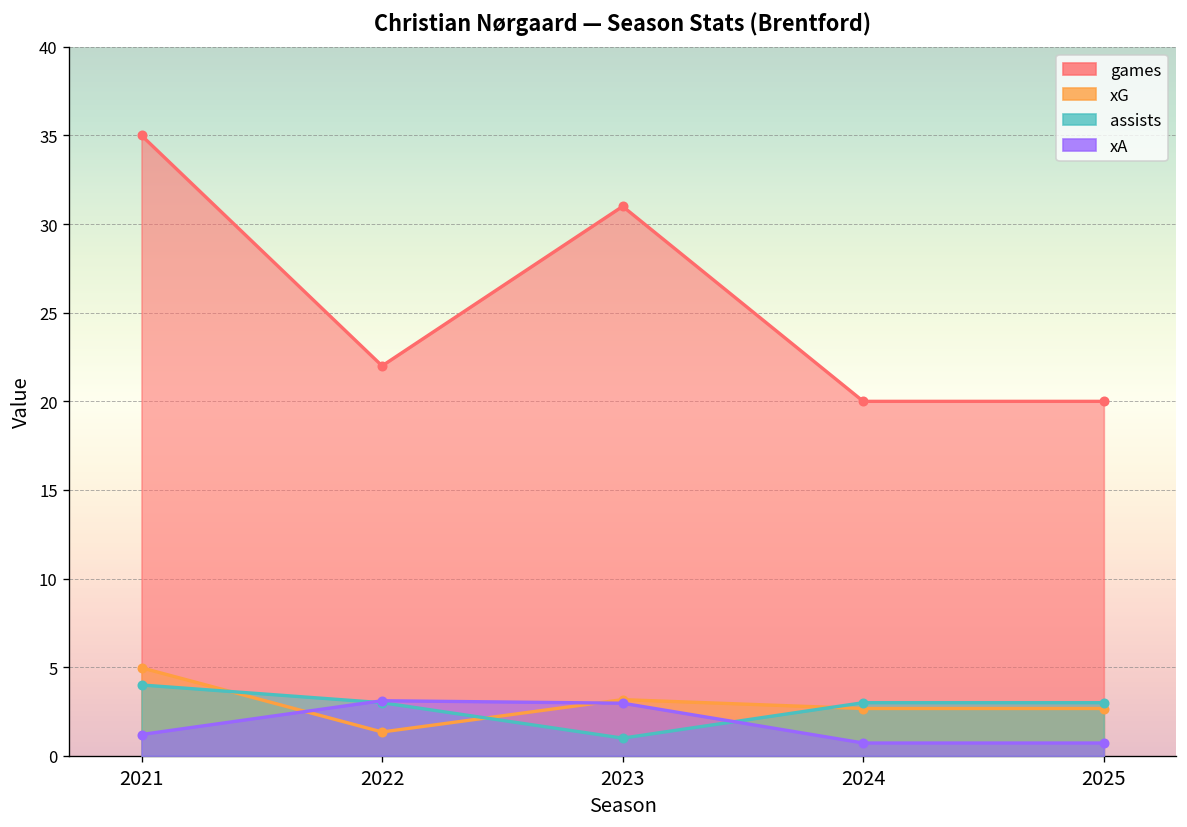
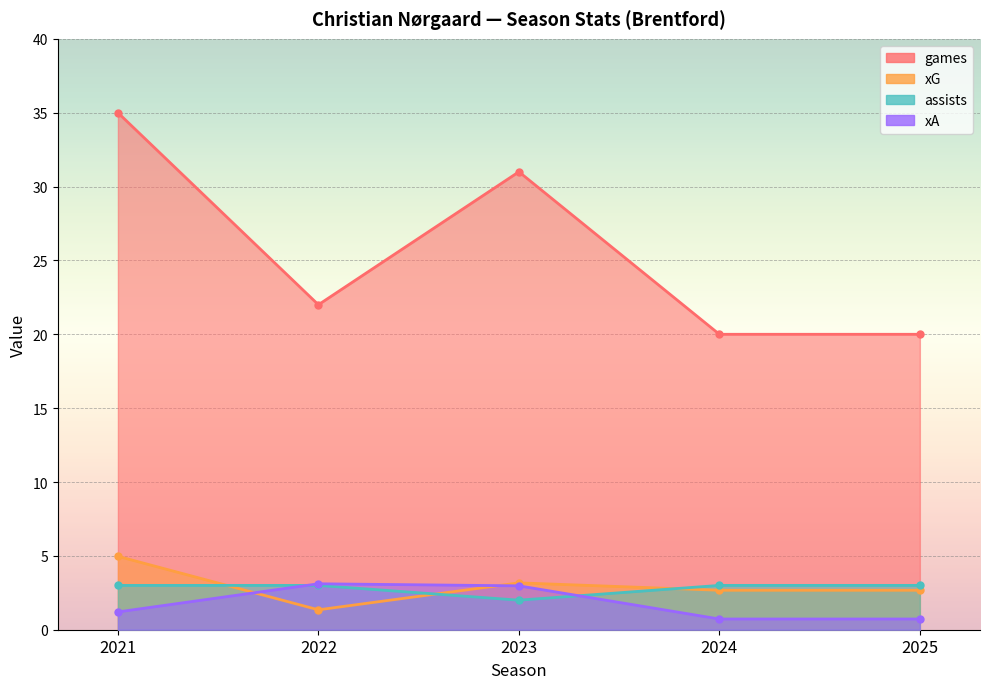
  {
    "assists": {
-     "2021": 4,
-     "2023": 1,
+     "2021": 3,
+     "2023": 2,
      "2024": 3,
      "2025": 3
    },
    "xA": {
      "2021": 1.2,
      "2023": 3,
      "2024": 0.7,
      "2025": 0.7
    }
  }
